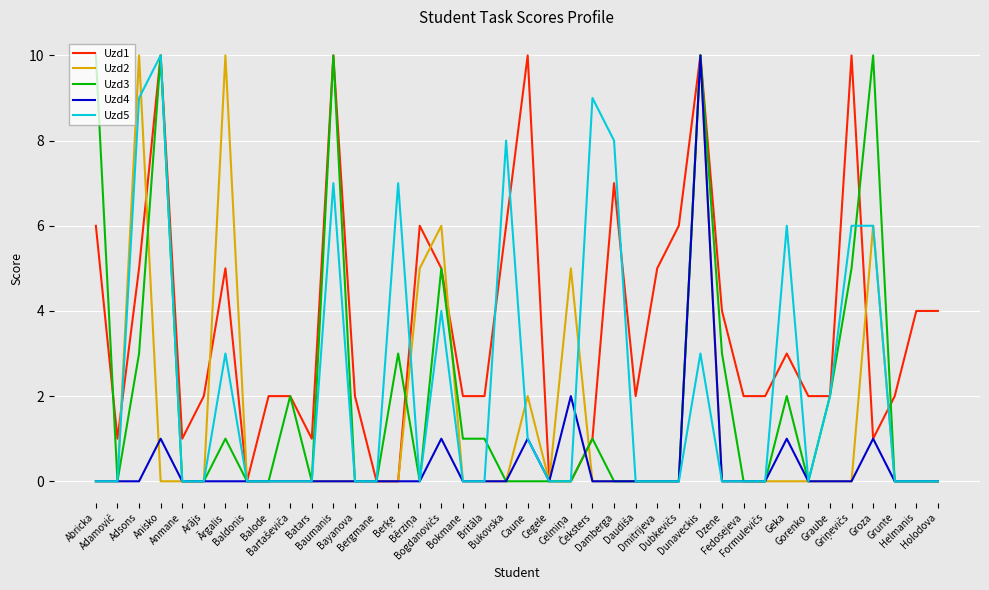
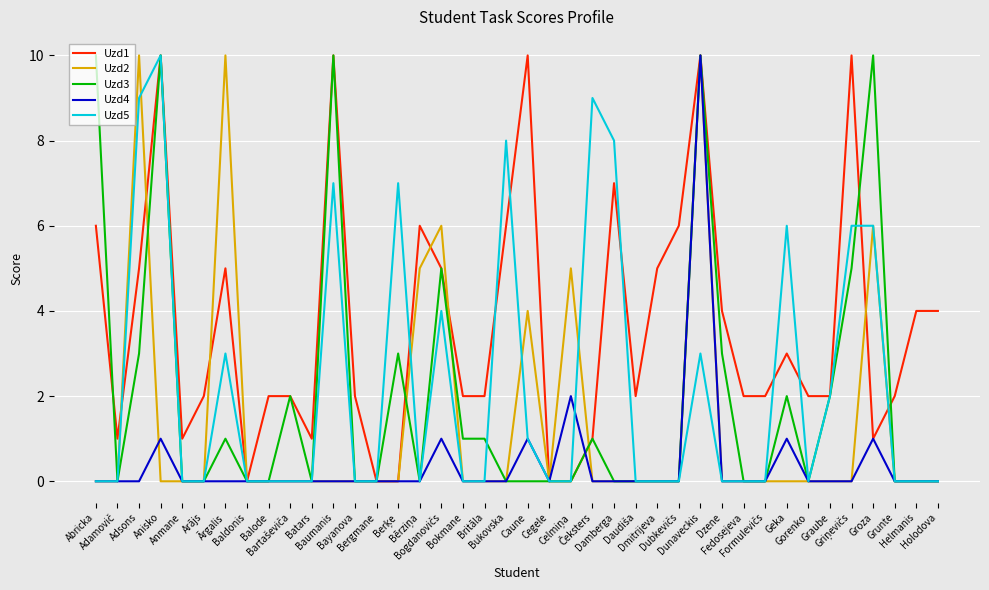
  {
    "Uzd1": {
      "Abricka": 6,
      "Adamovič": 1,
      "Adsons": 5,
      "Anmane": 1,
      "Arājs": 2,
      "Ārgalis": 5,
      "Balode": 2,
      "Batars": 1,
      "Bayanova": 2,
      "Bērziņa": 6,
      "Bokmane": 2,
      "Britāla": 2,
      "Bukovska": 6,
      "Caune": 10,
      "Damberga": 7,
      "Daudiša": 2,
      "Dmitrijeva": 5,
      "Dubkevičs": 6,
      "Dzene": 4,
      "Fedosejeva": 2,
      "Formulevičs": 2,
      "Geka": 3,
      "Gorenko": 2,
      "Griņevičs": 10,
      "Grunte": 2,
      "Helmanis": 4,
      "Holodova": 4
    },
    "Uzd2": {
      "Adsons": 10,
      "Anisko": 0,
      "Ārgalis": 10,
      "Bērziņa": 5,
      "Bogdanovičs": 6,
-     "Caune": 2,
+     "Caune": 4,
      "Celmiņa": 5,
      "Geka": 0
    },
    "Uzd3": {
      "Adsons": 3,
      "Ārgalis": 1,
      "Berķe": 3,
      "Bokmane": 1,
      "Britāla": 1,
      "Caune": 0,
      "Dzene": 3,
      "Geka": 2,
      "Griņevičs": 5,
      "Groza": 10
    },
    "Uzd4": {
      "Adsons": 0,
      "Anisko": 1,
      "Ārgalis": 0,
      "Bogdanovičs": 1,
      "Celmiņa": 2,
      "Geka": 1
    },
    "Uzd5": {
      "Adsons": 9,
      "Ārgalis": 3,
      "Baumanis": 7,
      "Berķe": 7,
      "Bogdanovičs": 4,
      "Bukovska": 8,
      "Čeksters": 9,
      "Damberga": 8,
      "Dunaveckis": 3,
      "Geka": 6,
      "Griņevičs": 6
    }
  }
